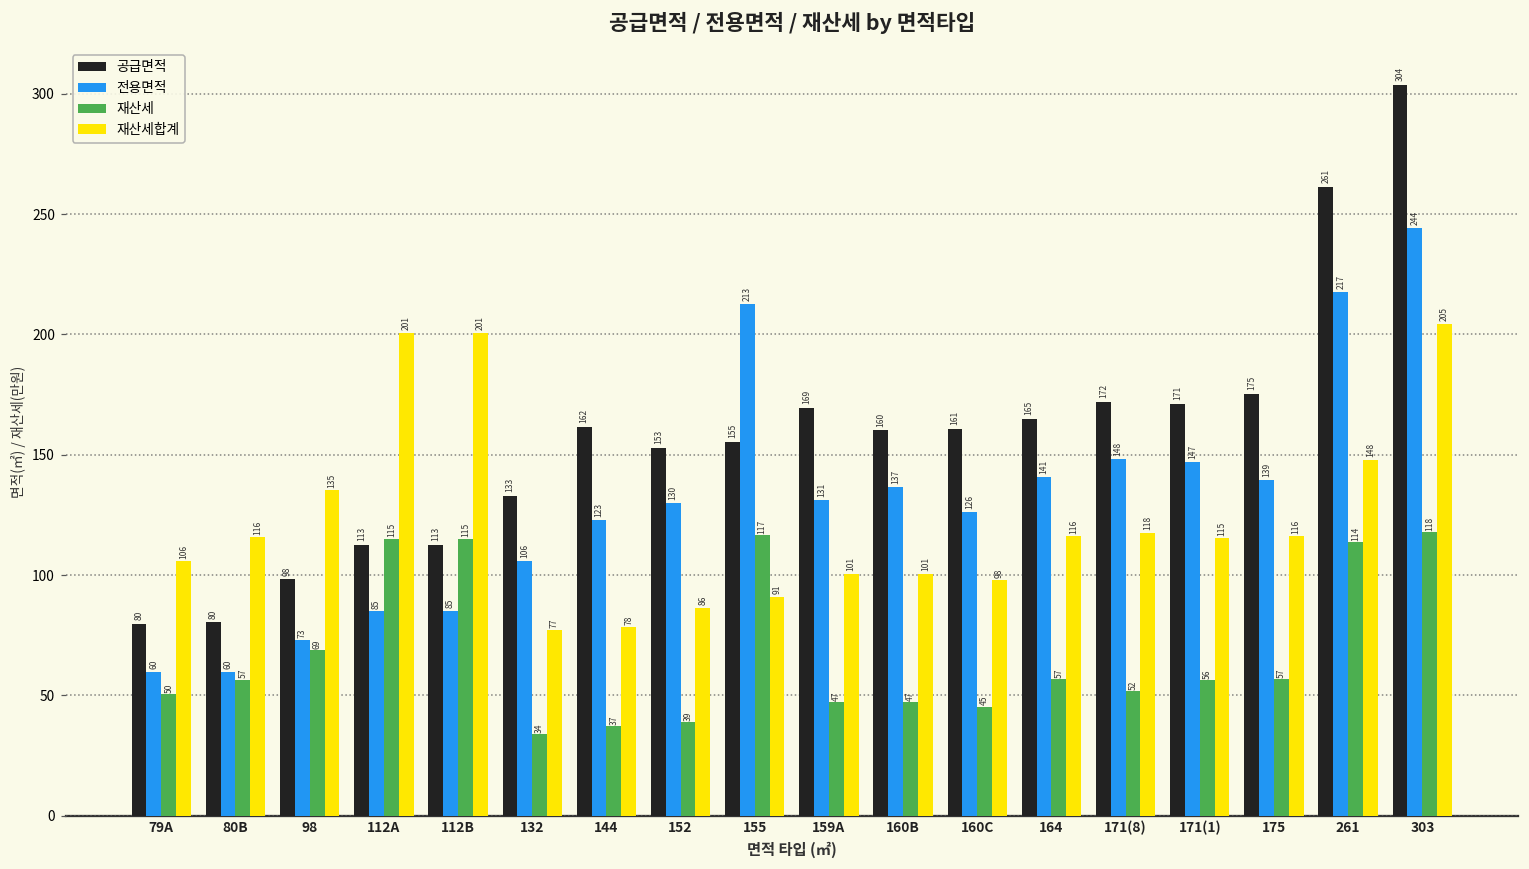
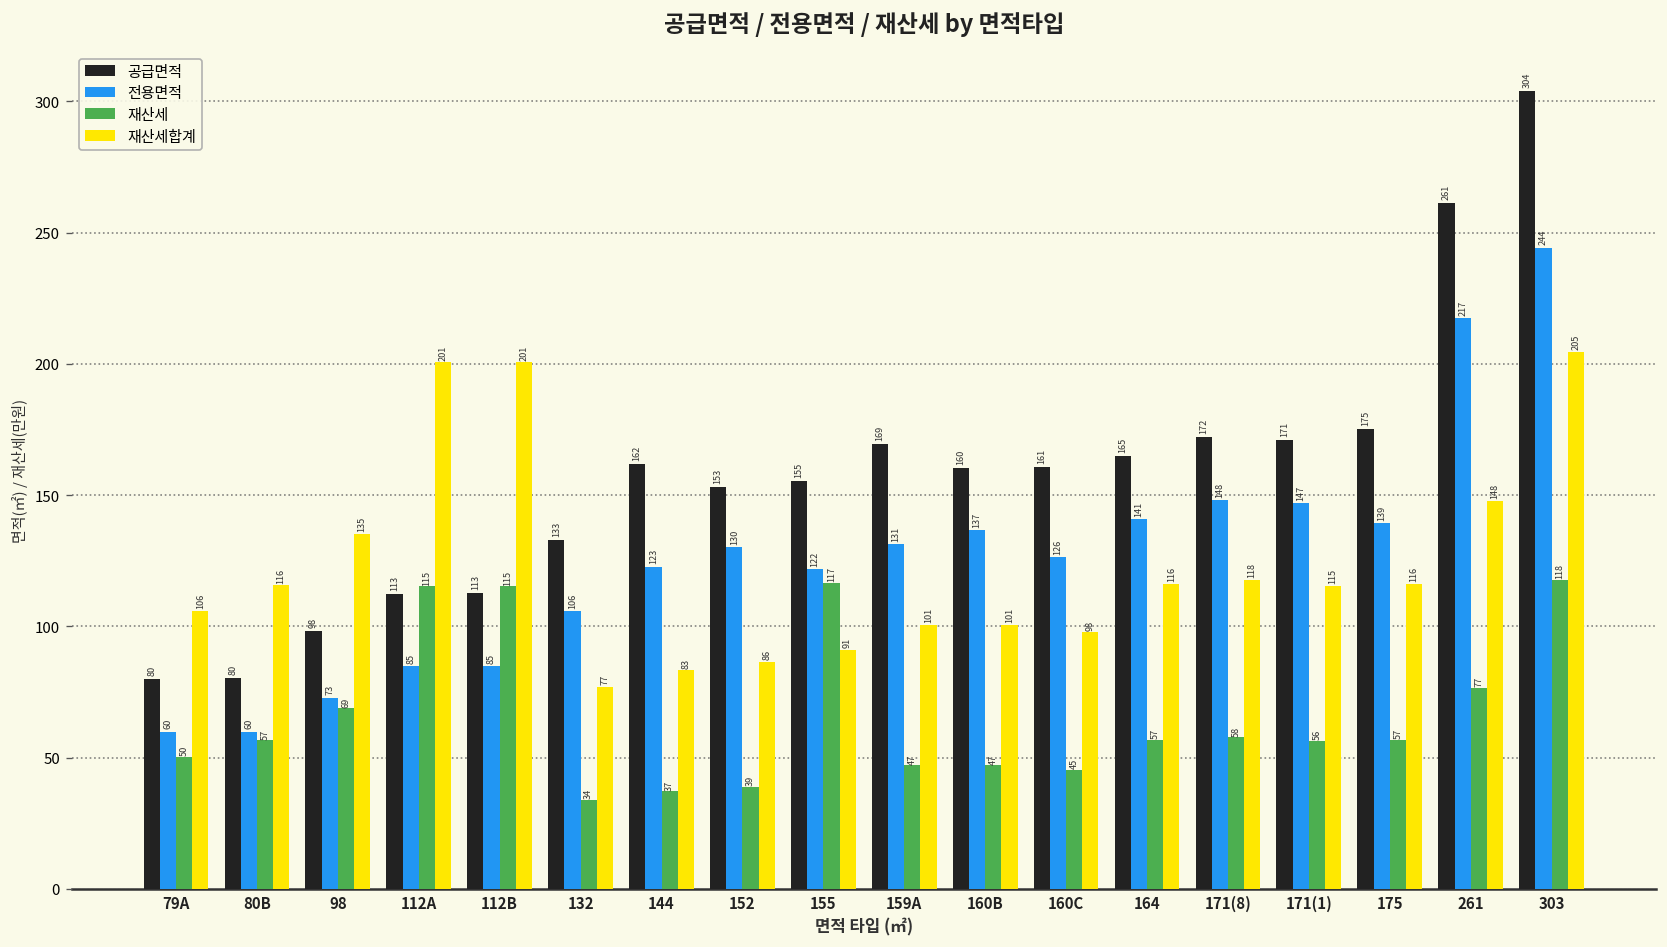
  {
    "공급면적": {
      "79A": 80,
      "80B": 80,
      "98": 98,
      "112A": 113,
      "112B": 113,
      "132": 133,
      "144": 162,
      "152": 153,
      "155": 155,
      "159A": 169,
      "160B": 160,
      "160C": 161,
      "164": 165,
      "171(8)": 172,
      "171(1)": 171,
      "175": 175,
      "261": 261,
      "303": 304
    },
    "전용면적": {
      "79A": 60,
      "80B": 60,
      "98": 73,
      "112A": 85,
      "112B": 85,
      "132": 106,
      "144": 123,
      "152": 130,
-     "155": 213,
+     "155": 122,
      "159A": 131,
      "160B": 137,
      "160C": 126,
      "164": 141,
      "171(8)": 148,
      "171(1)": 147,
      "175": 139,
      "261": 217,
      "303": 244
    },
    "재산세": {
      "79A": 50,
      "80B": 57,
      "98": 69,
      "112A": 115,
      "112B": 115,
      "132": 34,
      "144": 37,
      "152": 39,
      "155": 117,
      "159A": 47,
      "160B": 47,
      "160C": 45,
      "164": 57,
-     "171(8)": 52,
+     "171(8)": 58,
      "171(1)": 56,
      "175": 57,
-     "261": 114,
+     "261": 77,
      "303": 118
    },
    "재산세합계": {
      "79A": 106,
      "80B": 116,
      "98": 135,
      "112A": 201,
      "112B": 201,
      "132": 77,
-     "144": 78,
+     "144": 83,
      "152": 86,
      "155": 91,
      "159A": 101,
      "160B": 101,
      "160C": 98,
      "164": 116,
      "171(8)": 118,
      "171(1)": 115,
      "175": 116,
      "261": 148,
      "303": 205
    }
  }
